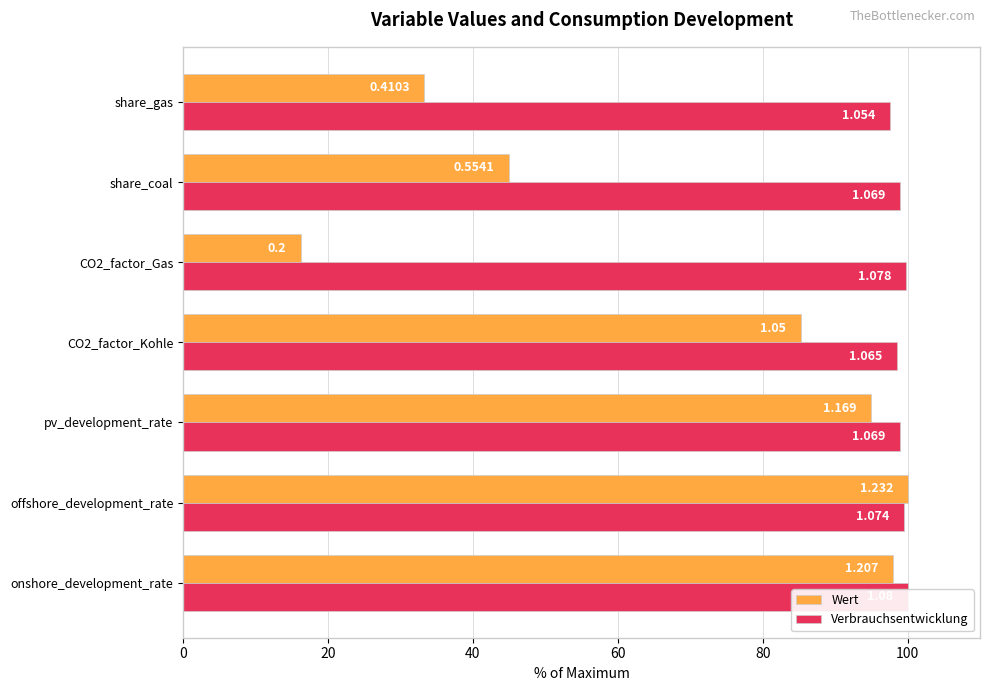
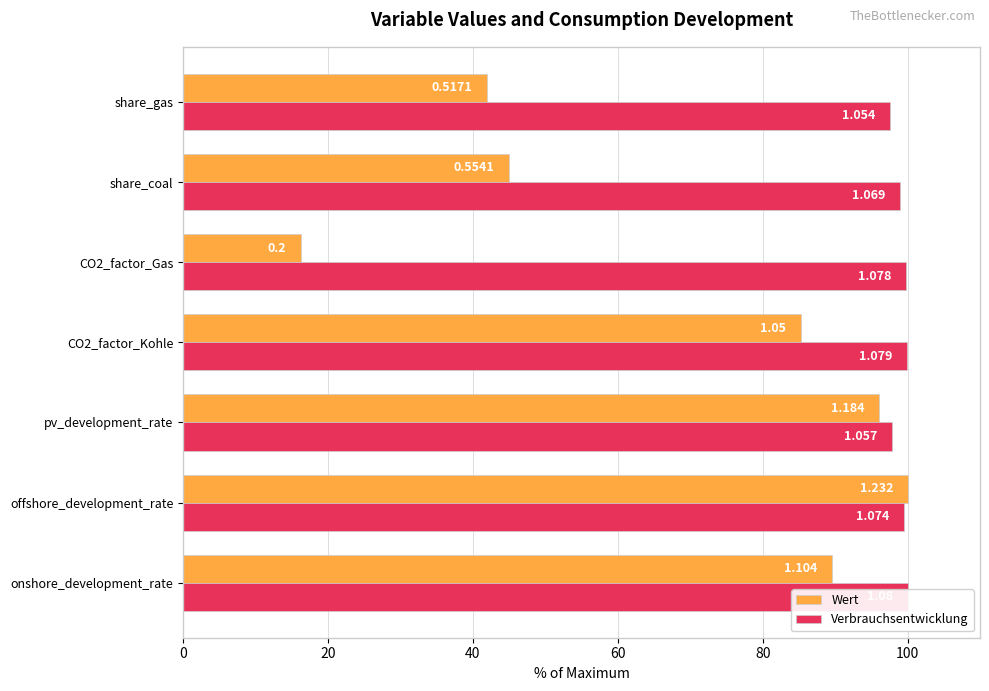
  {
    "Wert": {
-     "share_gas": 0.4103,
-     "pv_development_rate": 1.169,
-     "onshore_development_rate": 1.207
+     "share_gas": 0.5171,
+     "pv_development_rate": 1.184,
+     "onshore_development_rate": 1.104
    },
    "Verbrauchsentwicklung": {
-     "CO2_factor_Kohle": 1.065,
-     "pv_development_rate": 1.069
+     "CO2_factor_Kohle": 1.079,
+     "pv_development_rate": 1.057
    }
  }
